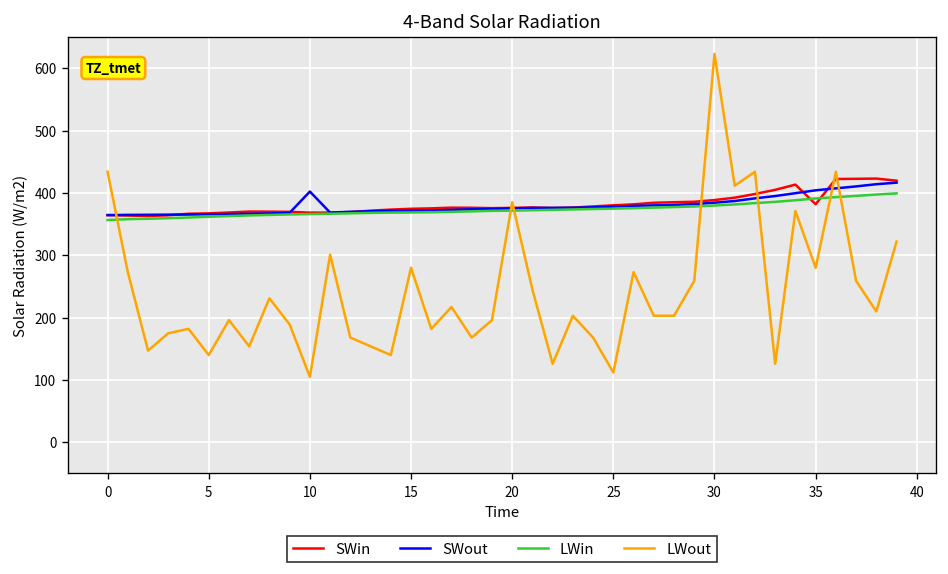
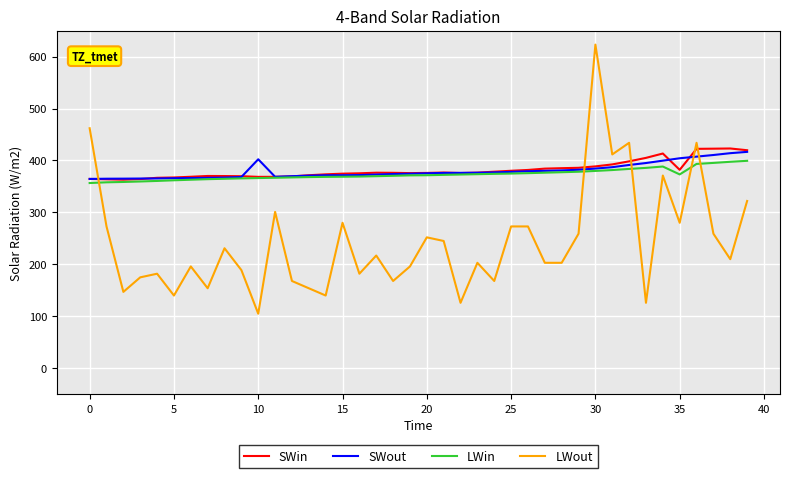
  {
    "SWin": {
      "35": 380
    },
    "SWout": {
      "10": 400,
      "35": 400
    },
    "LWin": {
      "0": 360,
-     "35": 390
+     "35": 370
    },
    "LWout": {
-     "0": 430,
+     "0": 460,
      "5": 140,
      "10": 110,
      "15": 280,
-     "20": 390,
-     "25": 110,
+     "20": 250,
+     "25": 270,
      "30": 620,
      "35": 280
    }
  }
